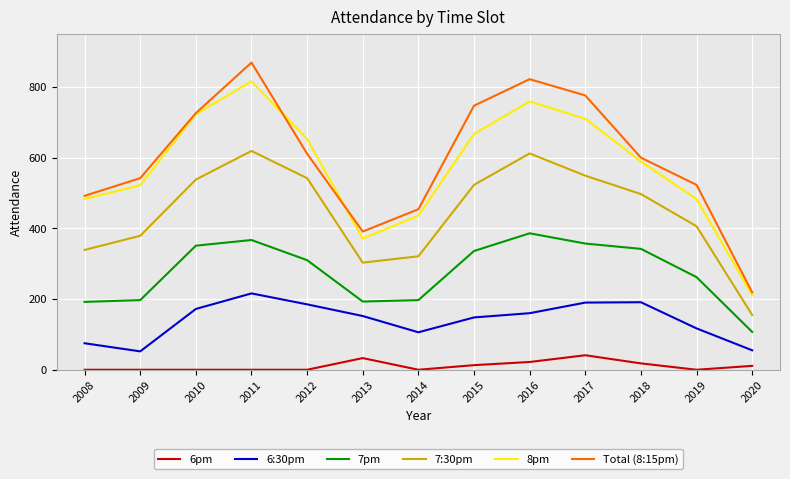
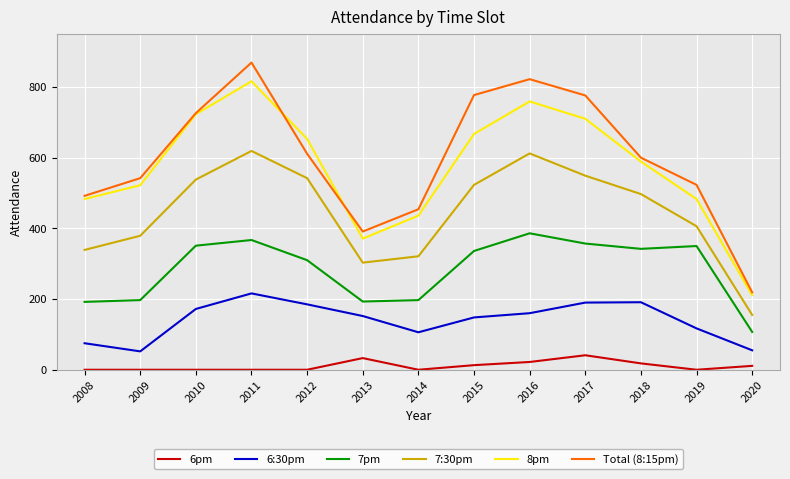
  {
    "6pm": {
      "2008": 0,
      "2009": 0,
      "2010": 0,
      "2011": 0,
      "2012": 0,
      "2013": 30,
      "2014": 0,
      "2015": 10,
      "2016": 20,
      "2017": 40,
      "2018": 20,
      "2019": 0,
      "2020": 10
    },
    "6:30pm": {
      "2008": 80,
      "2009": 50,
      "2010": 170,
      "2011": 220,
      "2012": 190,
      "2013": 150,
      "2014": 110,
      "2015": 150,
      "2016": 160,
      "2017": 190,
      "2018": 190,
      "2019": 120,
      "2020": 60
    },
    "7pm": {
      "2008": 190,
      "2009": 200,
      "2010": 350,
      "2011": 370,
      "2012": 310,
      "2013": 190,
      "2014": 200,
      "2015": 340,
      "2016": 390,
      "2017": 360,
      "2018": 340,
-     "2019": 260,
+     "2019": 350,
      "2020": 110
    },
    "7:30pm": {
      "2008": 340,
      "2009": 380,
      "2010": 540,
      "2011": 620,
      "2012": 540,
      "2013": 300,
      "2014": 320,
      "2015": 520,
      "2016": 610,
      "2017": 550,
      "2018": 500,
      "2019": 410,
      "2020": 160
    },
    "8pm": {
      "2008": 480,
      "2009": 520,
      "2011": 820,
      "2012": 650,
      "2013": 370,
      "2014": 440,
      "2015": 670,
      "2016": 760,
      "2017": 710,
      "2018": 590,
      "2019": 480,
      "2020": 210
    },
    "Total (8:15pm)": {
      "2008": 490,
      "2009": 540,
      "2011": 870,
      "2012": 610,
      "2013": 390,
      "2014": 450,
-     "2015": 750,
+     "2015": 780,
      "2016": 820,
      "2017": 780,
      "2018": 600,
      "2019": 520,
      "2020": 220
    }
  }
